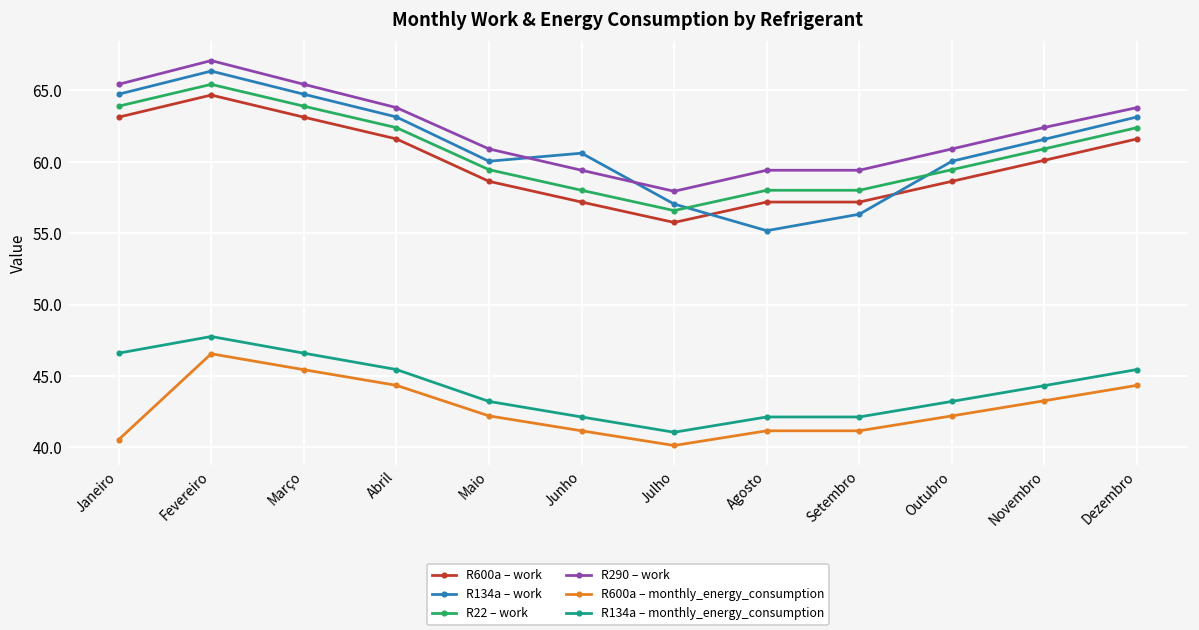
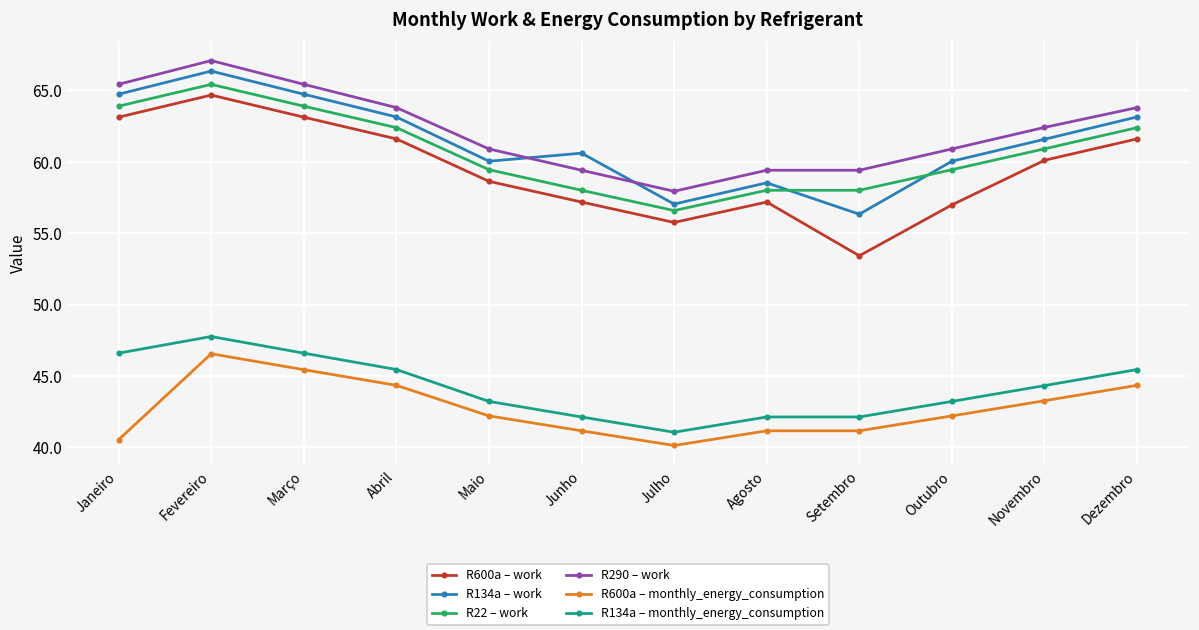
  {
    "R600a – work": {
      "Janeiro": 63.1,
      "Fevereiro": 64.7,
      "Março": 63.1,
      "Abril": 61.6,
      "Maio": 58.6,
      "Junho": 57.2,
      "Julho": 55.8,
      "Agosto": 57.2,
-     "Setembro": 57.2,
-     "Outubro": 58.6,
+     "Setembro": 53.4,
+     "Outubro": 57.0,
      "Novembro": 60.1,
      "Dezembro": 61.6
    },
    "R134a – work": {
      "Janeiro": 64.7,
      "Fevereiro": 66.3,
      "Março": 64.7,
      "Abril": 63.1,
      "Maio": 60.0,
      "Junho": 60.6,
      "Julho": 57.0,
-     "Agosto": 55.2,
+     "Agosto": 58.5,
      "Setembro": 56.3,
      "Outubro": 60.0,
      "Novembro": 61.6,
      "Dezembro": 63.1
    },
    "R290 – work": {
      "Janeiro": 65.4,
      "Fevereiro": 67.1,
      "Março": 65.4,
      "Abril": 63.8,
      "Maio": 60.9,
      "Junho": 59.4,
      "Julho": 57.9,
      "Agosto": 59.4,
      "Setembro": 59.4,
      "Outubro": 60.9,
      "Novembro": 62.4,
      "Dezembro": 63.8
    },
    "R600a – monthly_energy_consumption": {
      "Janeiro": 40.5,
      "Fevereiro": 46.6,
      "Março": 45.4,
      "Abril": 44.4,
      "Maio": 42.2,
      "Junho": 41.2,
      "Julho": 40.1,
      "Agosto": 41.2,
      "Setembro": 41.2,
      "Outubro": 42.2,
      "Novembro": 43.3,
      "Dezembro": 44.4
    }
  }
